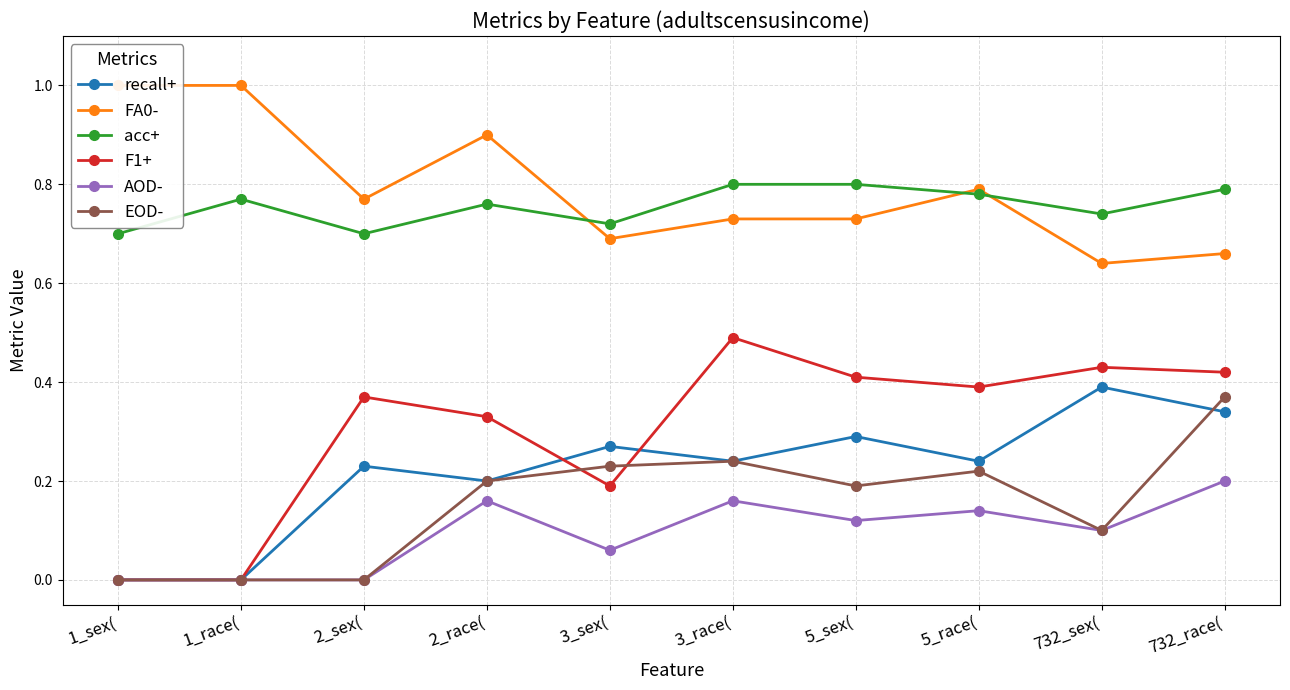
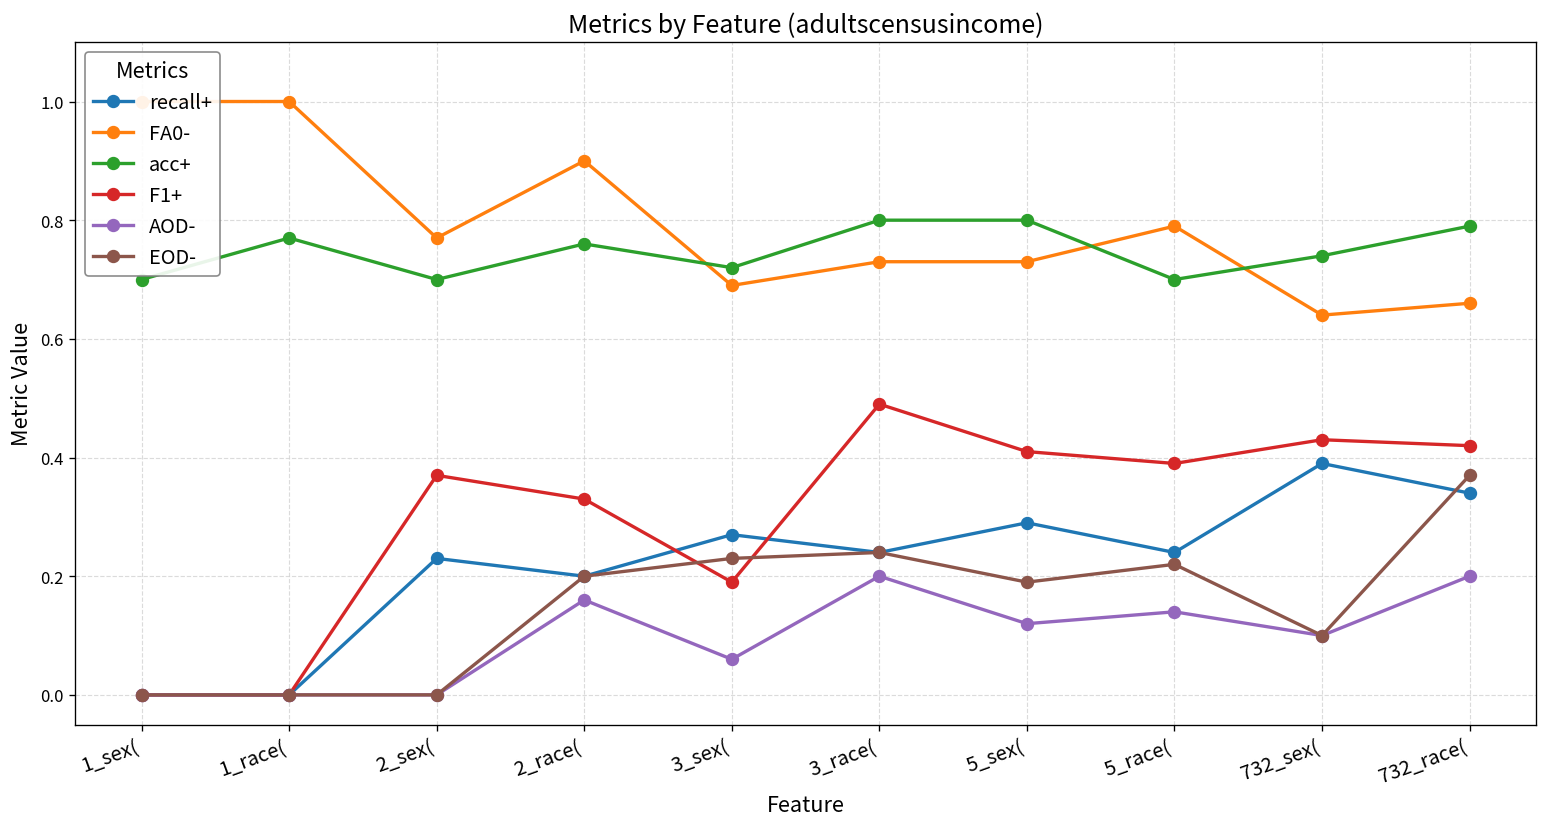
  {
    "recall+": {
      "2_sex(": 0.23,
      "3_sex(": 0.27,
      "5_sex(": 0.29,
      "5_race(": 0.24,
      "732_sex(": 0.39,
      "732_race(": 0.34
    },
    "FA0-": {
      "1_race(": 1.00,
      "2_sex(": 0.77,
      "2_race(": 0.90,
      "3_sex(": 0.69,
      "3_race(": 0.73,
      "5_sex(": 0.73,
      "5_race(": 0.79,
      "732_sex(": 0.64,
      "732_race(": 0.66
    },
    "acc+": {
      "1_sex(": 0.70,
      "1_race(": 0.77,
      "2_sex(": 0.70,
      "2_race(": 0.76,
      "3_sex(": 0.72,
      "3_race(": 0.80,
      "5_sex(": 0.80,
-     "5_race(": 0.78,
+     "5_race(": 0.70,
      "732_sex(": 0.74,
      "732_race(": 0.79
    },
    "F1+": {
      "2_sex(": 0.37,
      "2_race(": 0.33,
      "3_sex(": 0.19,
      "3_race(": 0.49,
      "5_sex(": 0.41,
      "5_race(": 0.39,
      "732_sex(": 0.43,
      "732_race(": 0.42
    },
    "AOD-": {
      "2_race(": 0.16,
      "3_sex(": 0.06,
-     "3_race(": 0.16,
+     "3_race(": 0.20,
      "5_sex(": 0.12,
      "5_race(": 0.14,
      "732_race(": 0.20
    },
    "EOD-": {
      "3_sex(": 0.23,
      "5_sex(": 0.19,
      "5_race(": 0.22,
      "732_race(": 0.37
    }
  }
